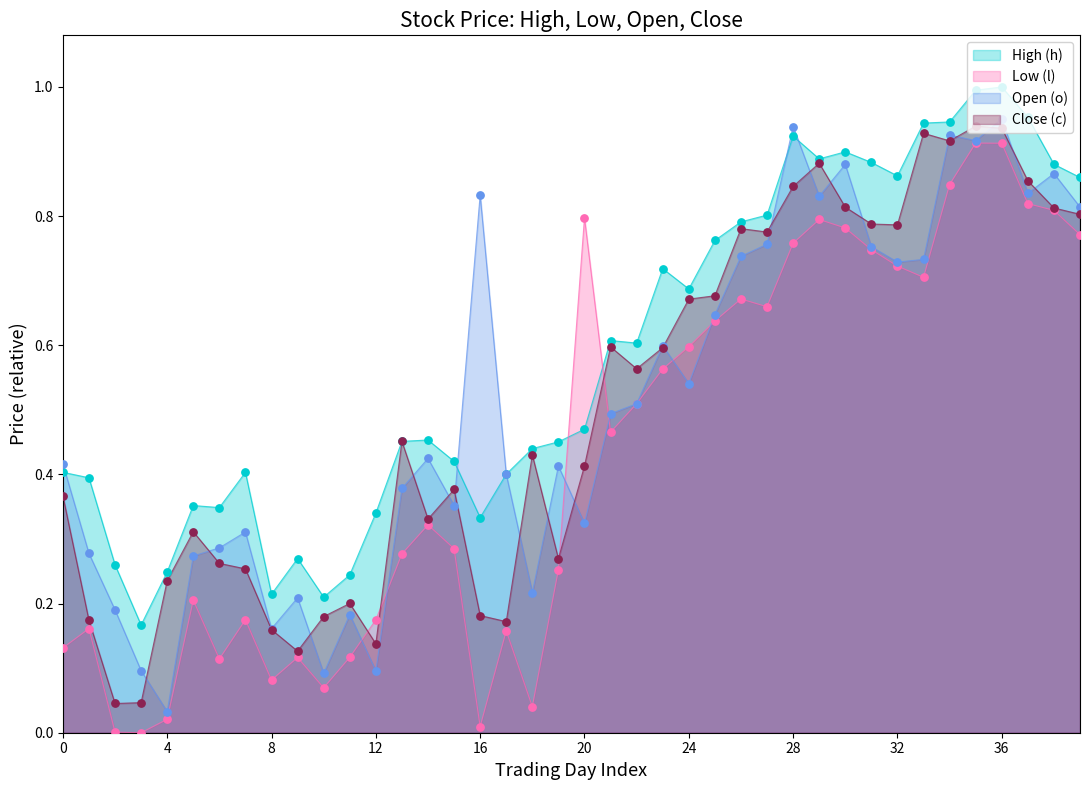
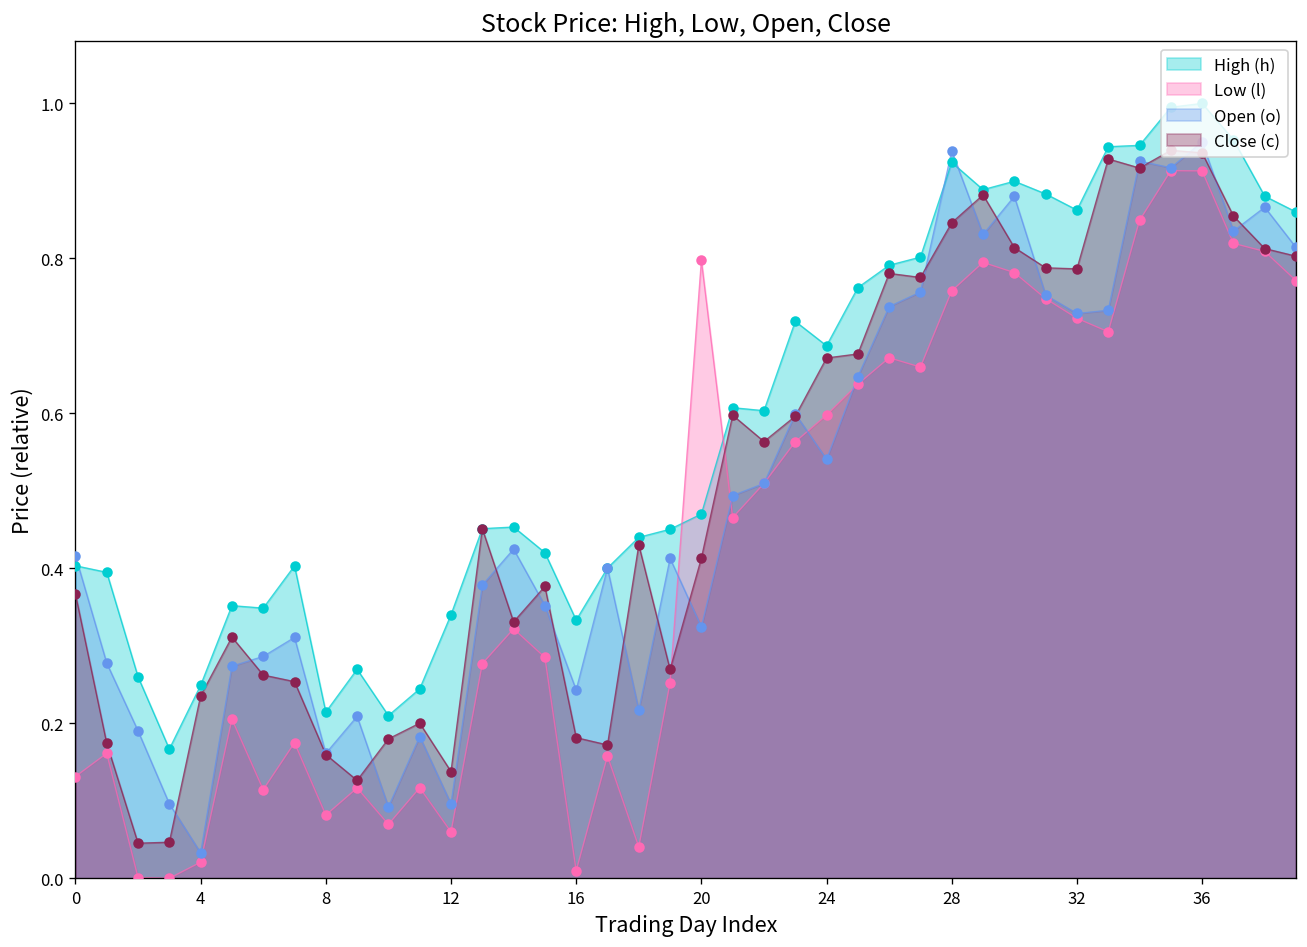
  {
    "High (h)": {
      "0": 0.40,
      "4": 0.25,
      "8": 0.21,
      "12": 0.34,
      "16": 0.33,
      "20": 0.47,
      "24": 0.69,
      "28": 0.92,
      "32": 0.86
    },
    "Low (l)": {
      "0": 0.13,
      "4": 0.02,
      "8": 0.08,
-     "12": 0.17,
+     "12": 0.06,
      "16": 0.01,
      "20": 0.80,
      "24": 0.60,
      "28": 0.76,
      "32": 0.72,
      "36": 0.91
    },
    "Open (o)": {
      "0": 0.42,
      "4": 0.03,
      "12": 0.10,
-     "16": 0.83,
+     "16": 0.24,
      "20": 0.32,
      "24": 0.54,
      "28": 0.94,
      "32": 0.73
    },
    "Close (c)": {
      "0": 0.37,
      "4": 0.24,
      "12": 0.14,
      "16": 0.18,
      "20": 0.41,
      "24": 0.67,
      "28": 0.85,
      "32": 0.79
    }
  }
